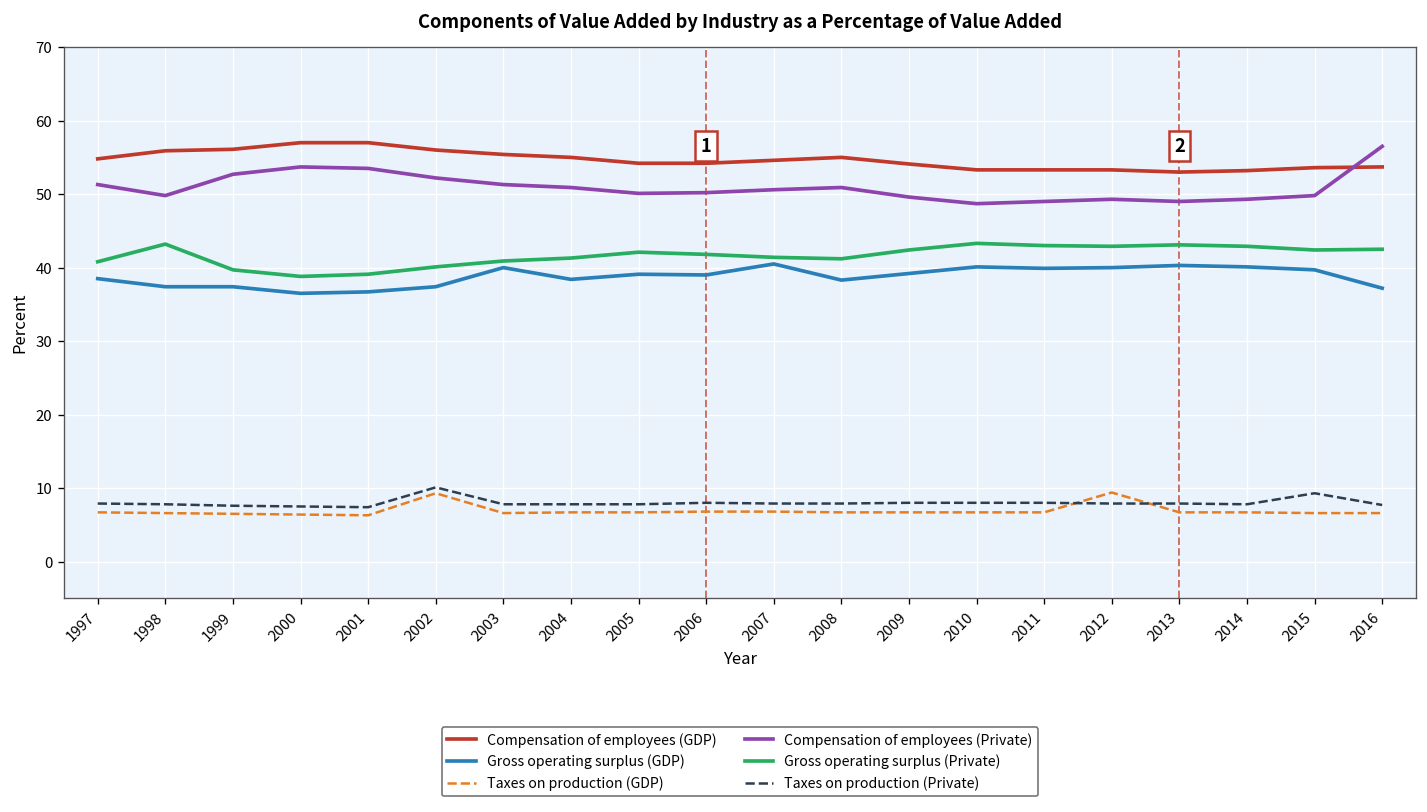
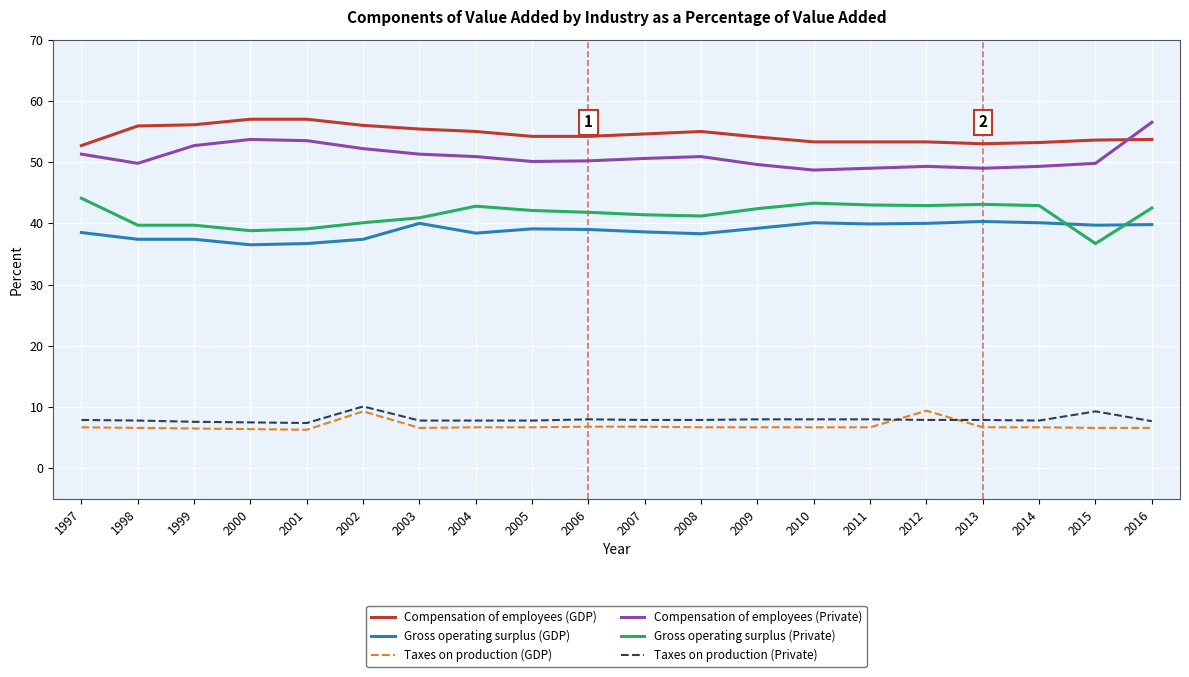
  {
    "Compensation of employees (GDP)": {
-     "1997": 55,
+     "1997": 53,
      "1998": 56,
      "1999": 56,
      "2000": 57,
      "2001": 57,
      "2002": 56,
      "2003": 55,
      "2004": 55,
      "2005": 54,
      "2007": 55,
      "2008": 55,
      "2009": 54,
      "2010": 53,
      "2011": 53,
      "2012": 53,
      "2014": 53,
      "2015": 54,
      "2016": 54
    },
    "Gross operating surplus (GDP)": {
      "1997": 39,
      "1998": 37,
      "1999": 37,
      "2000": 37,
      "2001": 37,
      "2002": 37,
      "2003": 40,
      "2004": 38,
      "2005": 39,
      "2006": 39,
-     "2007": 41,
+     "2007": 39,
      "2008": 38,
      "2009": 39,
      "2010": 40,
      "2011": 40,
      "2012": 40,
      "2013": 40,
      "2014": 40,
      "2015": 40,
-     "2016": 37
+     "2016": 40
    },
    "Taxes on production (GDP)": {
      "1997": 7,
      "1998": 7,
      "1999": 7,
      "2000": 6,
      "2001": 6,
      "2002": 9,
      "2003": 7,
      "2004": 7,
      "2005": 7,
      "2006": 7,
      "2007": 7,
      "2008": 7,
      "2009": 7,
      "2010": 7,
      "2011": 7,
      "2012": 9,
      "2013": 7,
      "2014": 7,
      "2015": 7,
      "2016": 7
    },
    "Compensation of employees (Private)": {
      "1997": 51,
      "1998": 50,
      "1999": 53,
      "2000": 54,
      "2001": 54,
      "2002": 52,
      "2003": 51,
      "2004": 51,
      "2005": 50,
      "2006": 50,
      "2007": 51,
      "2008": 51,
      "2009": 50,
      "2010": 49,
      "2011": 49,
      "2012": 49,
      "2013": 49,
      "2014": 49,
      "2015": 50,
      "2016": 57
    },
    "Gross operating surplus (Private)": {
-     "1997": 41,
-     "1998": 43,
+     "1997": 44,
+     "1998": 40,
      "1999": 40,
      "2000": 39,
      "2001": 39,
      "2002": 40,
      "2003": 41,
-     "2004": 41,
+     "2004": 43,
      "2005": 42,
      "2006": 42,
      "2007": 41,
      "2008": 41,
      "2009": 42,
      "2010": 43,
      "2011": 43,
      "2012": 43,
      "2013": 43,
      "2014": 43,
-     "2015": 42,
+     "2015": 37,
      "2016": 43
    },
    "Taxes on production (Private)": {
      "1997": 8,
      "1998": 8,
      "1999": 8,
      "2000": 8,
      "2001": 7,
      "2002": 10,
      "2003": 8,
      "2004": 8,
      "2005": 8,
      "2006": 8,
      "2007": 8,
      "2008": 8,
      "2009": 8,
      "2010": 8,
      "2011": 8,
      "2012": 8,
      "2013": 8,
      "2014": 8,
      "2015": 9,
      "2016": 8
    }
  }
